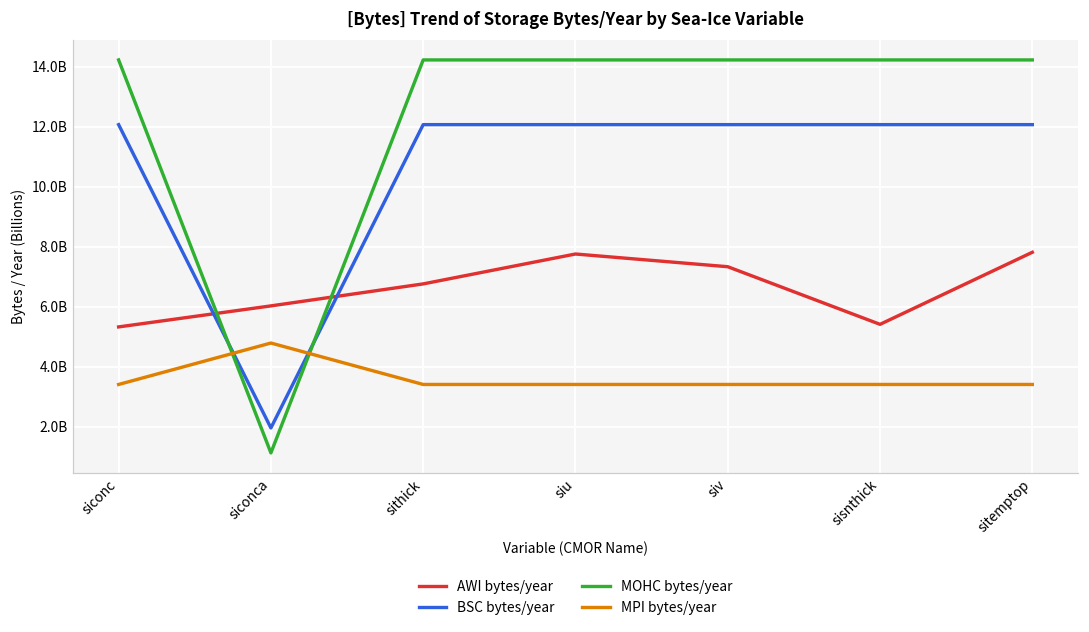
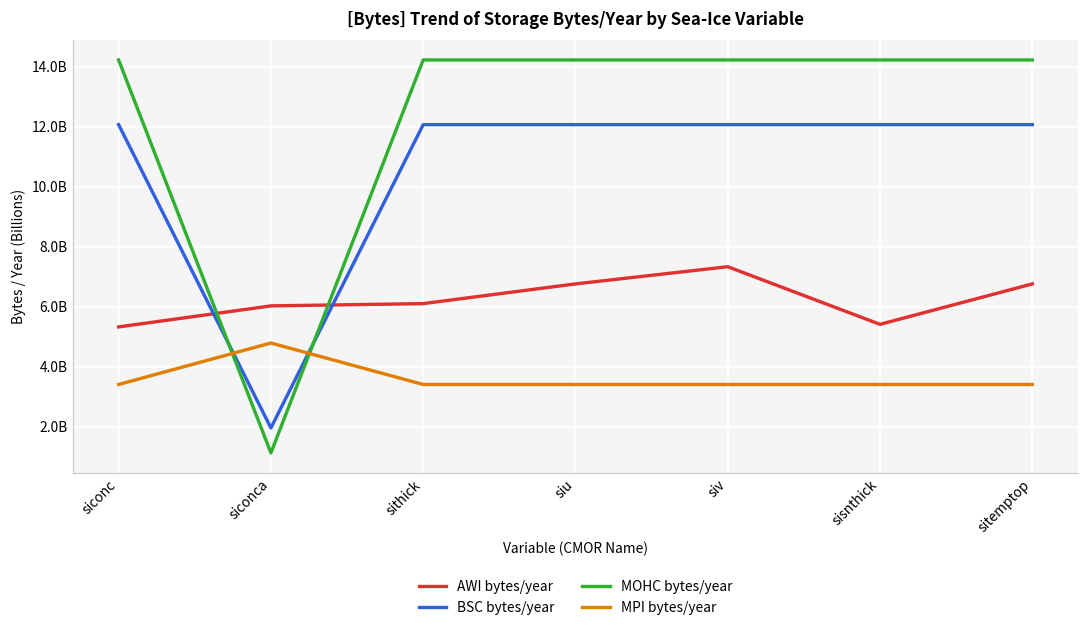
  {
    "AWI bytes/year": {
      "siconc": 5300000000,
      "siconca": 6000000000,
-     "sithick": 6800000000,
-     "siu": 7800000000,
+     "sithick": 6100000000,
+     "siu": 6800000000,
      "siv": 7300000000,
      "sisnthick": 5400000000,
-     "sitemptop": 7800000000
+     "sitemptop": 6800000000
    },
    "BSC bytes/year": {
      "siconc": 12100000000,
      "siconca": 2000000000,
      "sithick": 12100000000,
      "siu": 12100000000,
      "siv": 12100000000,
      "sisnthick": 12100000000,
      "sitemptop": 12100000000
    },
    "MOHC bytes/year": {
      "siconc": 14200000000,
      "siconca": 1100000000,
      "sithick": 14200000000,
      "siu": 14200000000,
      "siv": 14200000000,
      "sisnthick": 14200000000,
      "sitemptop": 14200000000
    },
    "MPI bytes/year": {
      "siconc": 3400000000,
      "siconca": 4800000000,
      "sithick": 3400000000,
      "siu": 3400000000,
      "siv": 3400000000,
      "sisnthick": 3400000000,
      "sitemptop": 3400000000
    }
  }
